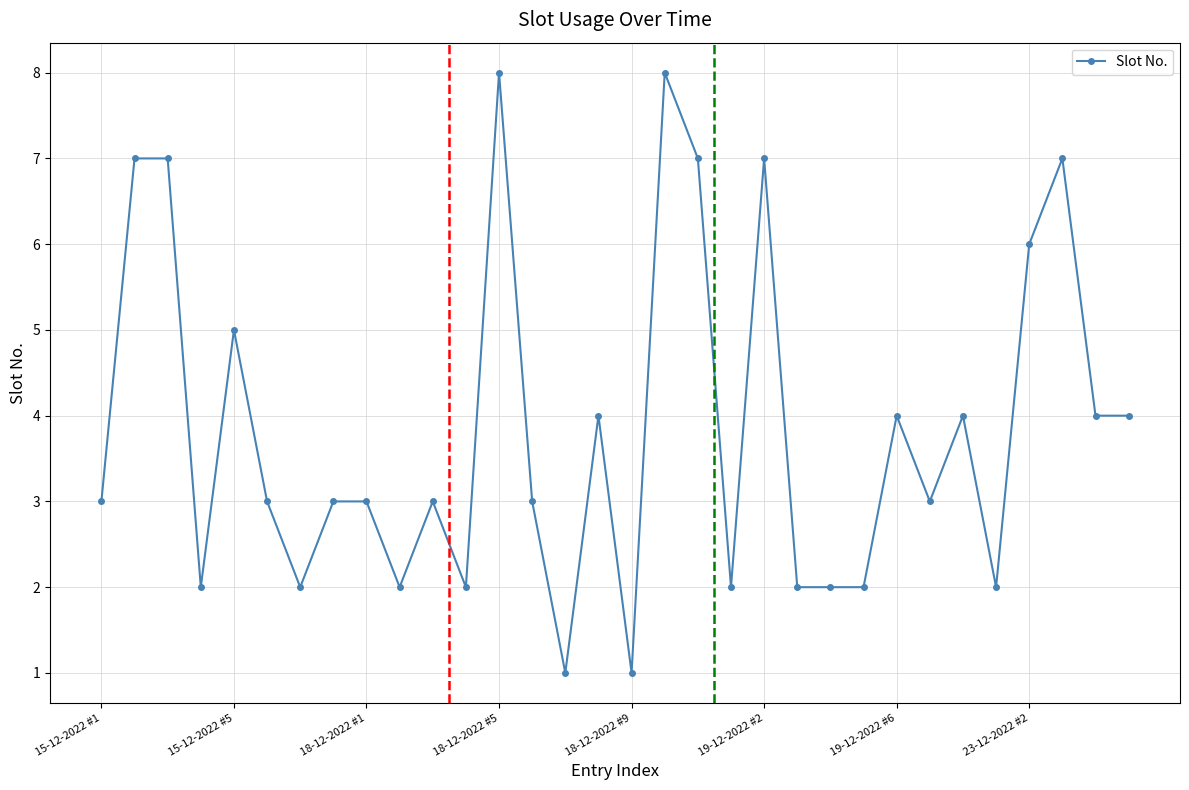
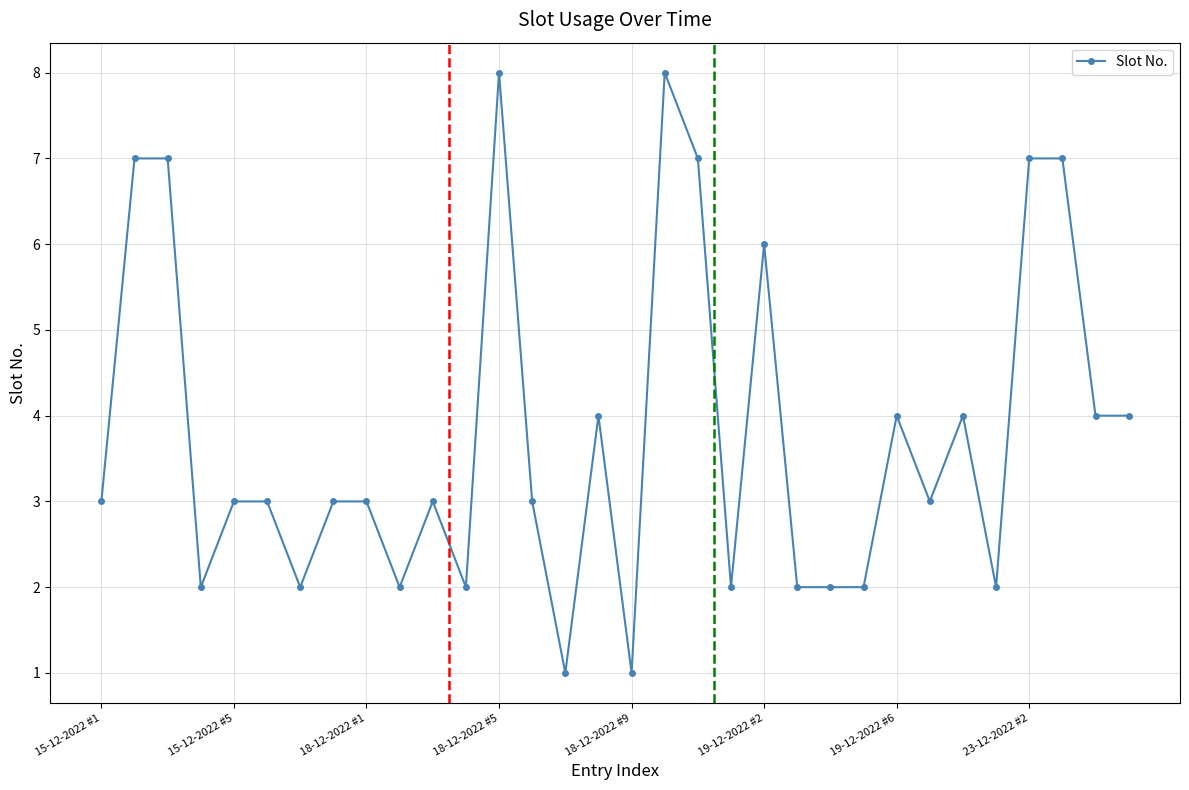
  {
    "15-12-2022 #1": 3,
-   "15-12-2022 #5": 5,
+   "15-12-2022 #5": 3,
    "18-12-2022 #1": 3,
    "18-12-2022 #5": 8,
    "18-12-2022 #9": 1,
-   "19-12-2022 #2": 7,
+   "19-12-2022 #2": 6,
    "19-12-2022 #6": 4,
-   "23-12-2022 #2": 6
+   "23-12-2022 #2": 7
  }
